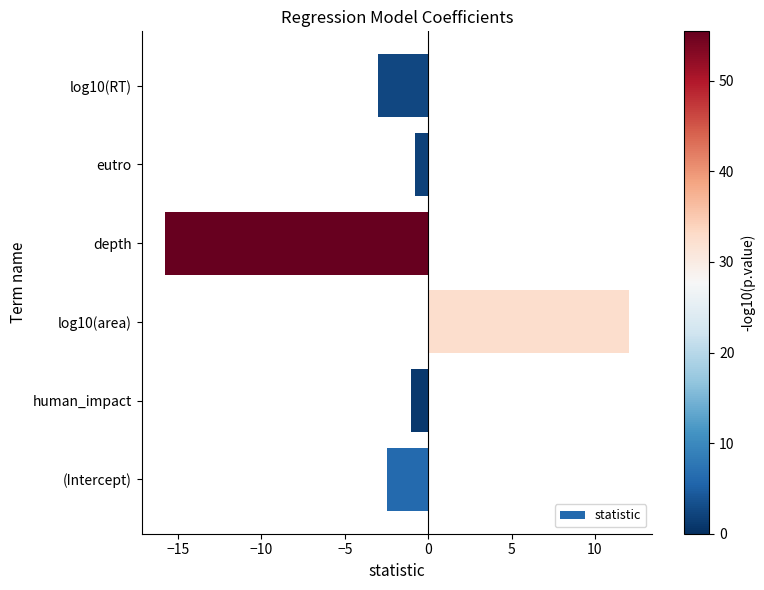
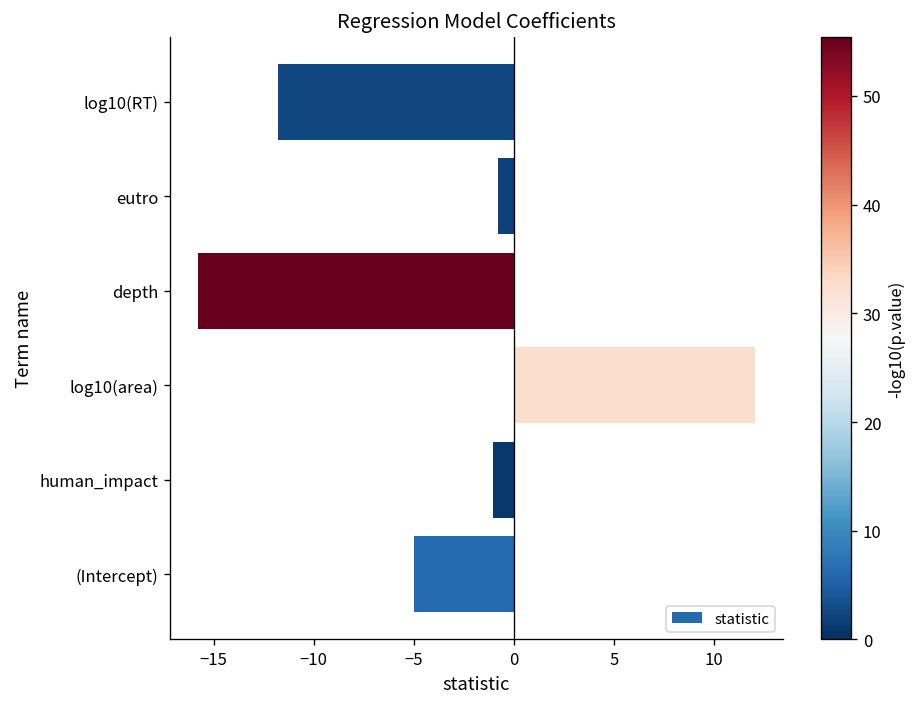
  {
-   "log10(RT)": -3.0,
+   "log10(RT)": -11.8,
    "eutro": -0.8,
    "depth": -15.8,
    "log10(area)": 12.0,
    "human_impact": -1.1,
-   "(Intercept)": -2.5
+   "(Intercept)": -5.0
  }
